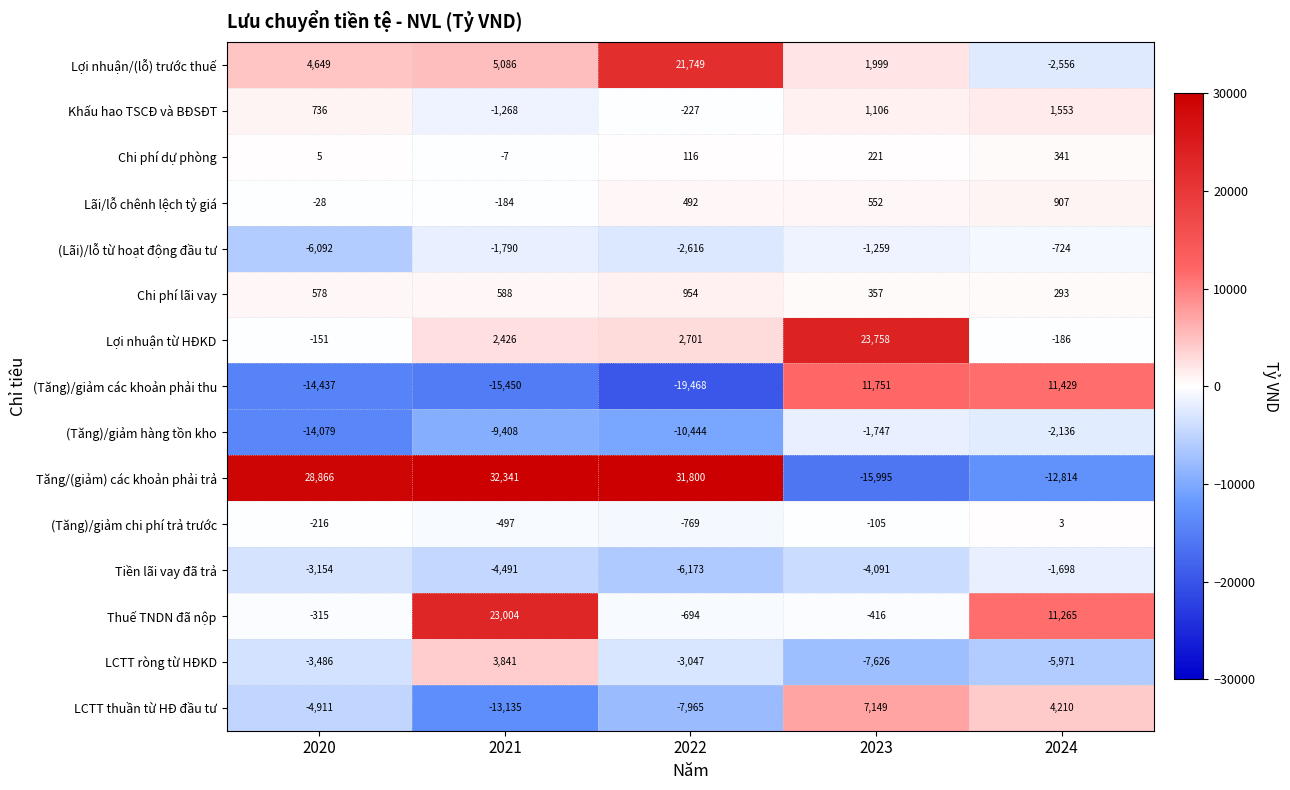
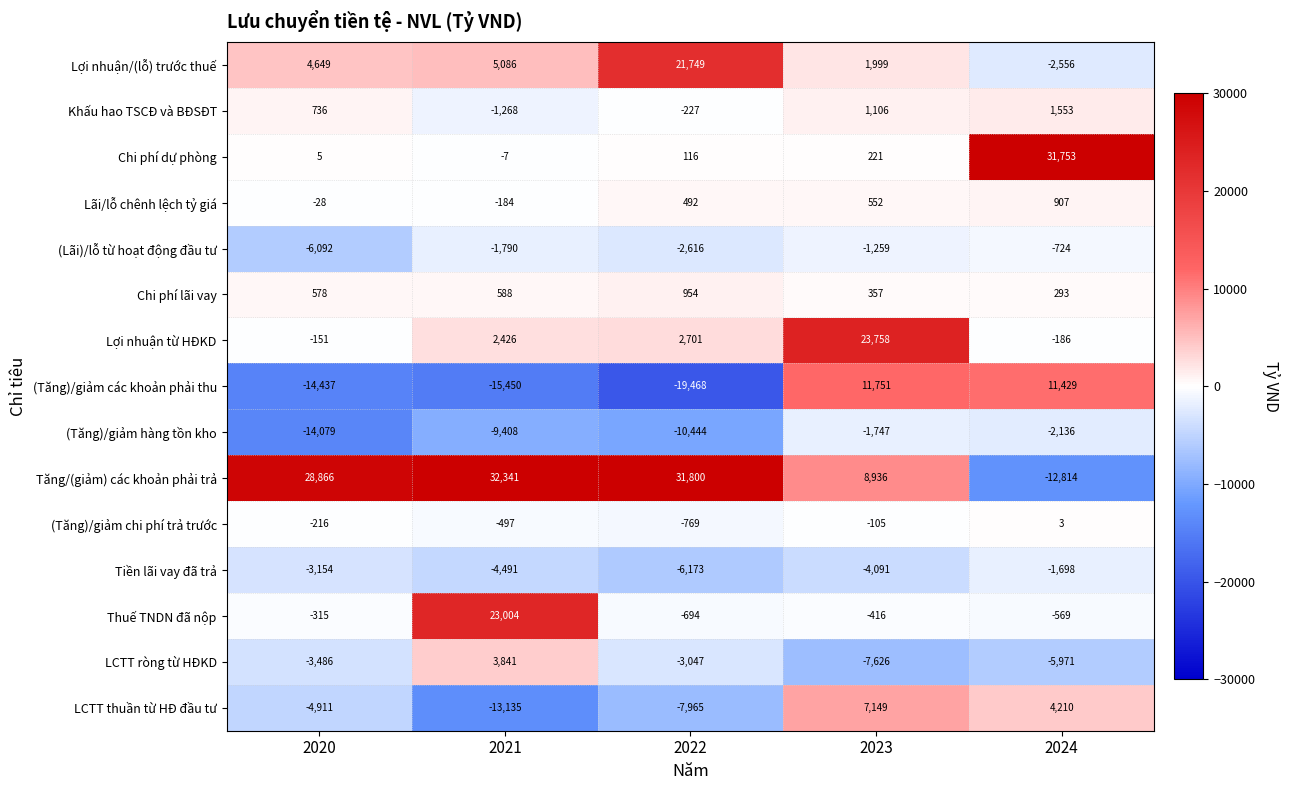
  {
    "Lợi nhuận/(lỗ) trước thuế": {
      "2020": "4,649",
      "2021": "5,086",
      "2022": "21,749",
      "2023": "1,999",
      "2024": "-2,556"
    },
    "Khấu hao TSCĐ và BĐSĐT": {
      "2020": "736",
      "2021": "-1,268",
      "2022": "-227",
      "2023": "1,106",
      "2024": "1,553"
    },
    "Chi phí dự phòng": {
      "2020": "5",
      "2021": "-7",
      "2022": "116",
      "2023": "221",
-     "2024": "341"
+     "2024": "31,753"
    },
    "Lãi/lỗ chênh lệch tỷ giá": {
      "2020": "-28",
      "2021": "-184",
      "2022": "492",
      "2023": "552",
      "2024": "907"
    },
    "(Lãi)/lỗ từ hoạt động đầu tư": {
      "2020": "-6,092",
      "2021": "-1,790",
      "2022": "-2,616",
      "2023": "-1,259",
      "2024": "-724"
    },
    "Chi phí lãi vay": {
      "2020": "578",
      "2021": "588",
      "2022": "954",
      "2023": "357",
      "2024": "293"
    },
    "Lợi nhuận từ HĐKD": {
      "2020": "-151",
      "2021": "2,426",
      "2022": "2,701",
      "2023": "23,758",
      "2024": "-186"
    },
    "(Tăng)/giảm các khoản phải thu": {
      "2020": "-14,437",
      "2021": "-15,450",
      "2022": "-19,468",
      "2023": "11,751",
      "2024": "11,429"
    },
    "(Tăng)/giảm hàng tồn kho": {
      "2020": "-14,079",
      "2021": "-9,408",
      "2022": "-10,444",
      "2023": "-1,747",
      "2024": "-2,136"
    },
    "Tăng/(giảm) các khoản phải trả": {
      "2020": "28,866",
      "2021": "32,341",
      "2022": "31,800",
-     "2023": "-15,995",
+     "2023": "8,936",
      "2024": "-12,814"
    },
    "(Tăng)/giảm chi phí trả trước": {
      "2020": "-216",
      "2021": "-497",
      "2022": "-769",
      "2023": "-105",
      "2024": "3"
    },
    "Tiền lãi vay đã trả": {
      "2020": "-3,154",
      "2021": "-4,491",
      "2022": "-6,173",
      "2023": "-4,091",
      "2024": "-1,698"
    },
    "Thuế TNDN đã nộp": {
      "2020": "-315",
      "2021": "23,004",
      "2022": "-694",
      "2023": "-416",
-     "2024": "11,265"
+     "2024": "-569"
    },
    "LCTT ròng từ HĐKD": {
      "2020": "-3,486",
      "2021": "3,841",
      "2022": "-3,047",
      "2023": "-7,626",
      "2024": "-5,971"
    },
    "LCTT thuần từ HĐ đầu tư": {
      "2020": "-4,911",
      "2021": "-13,135",
      "2022": "-7,965",
      "2023": "7,149",
      "2024": "4,210"
    }
  }
